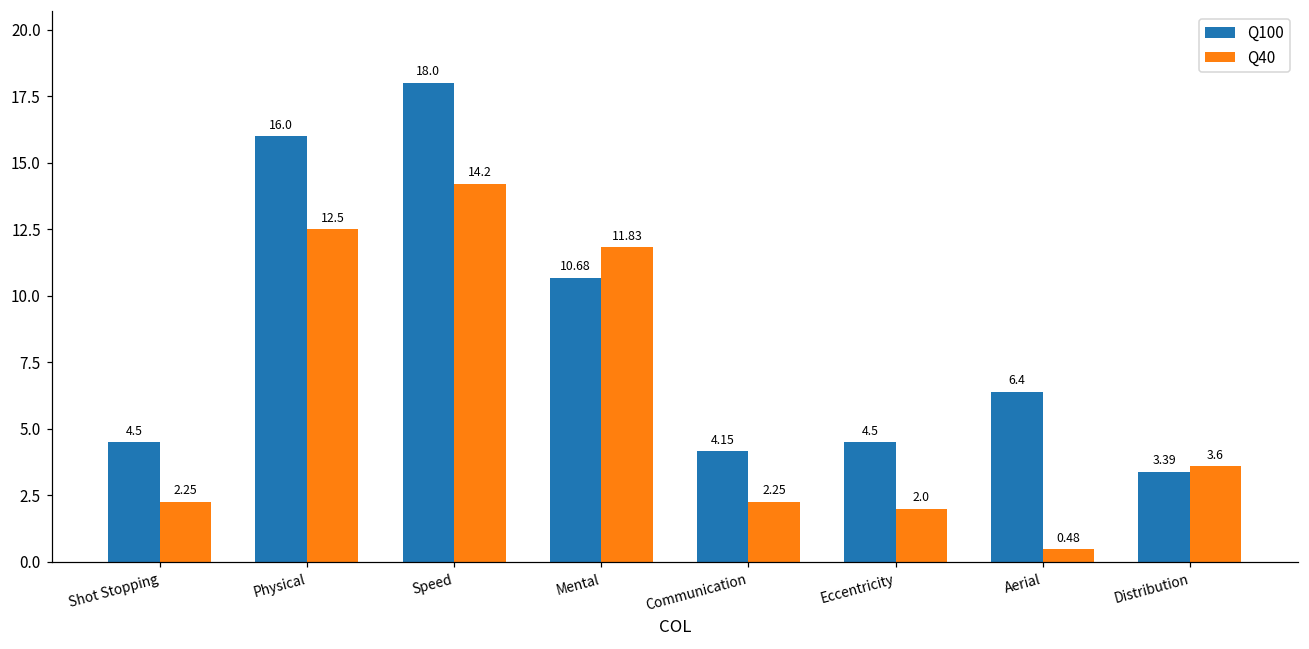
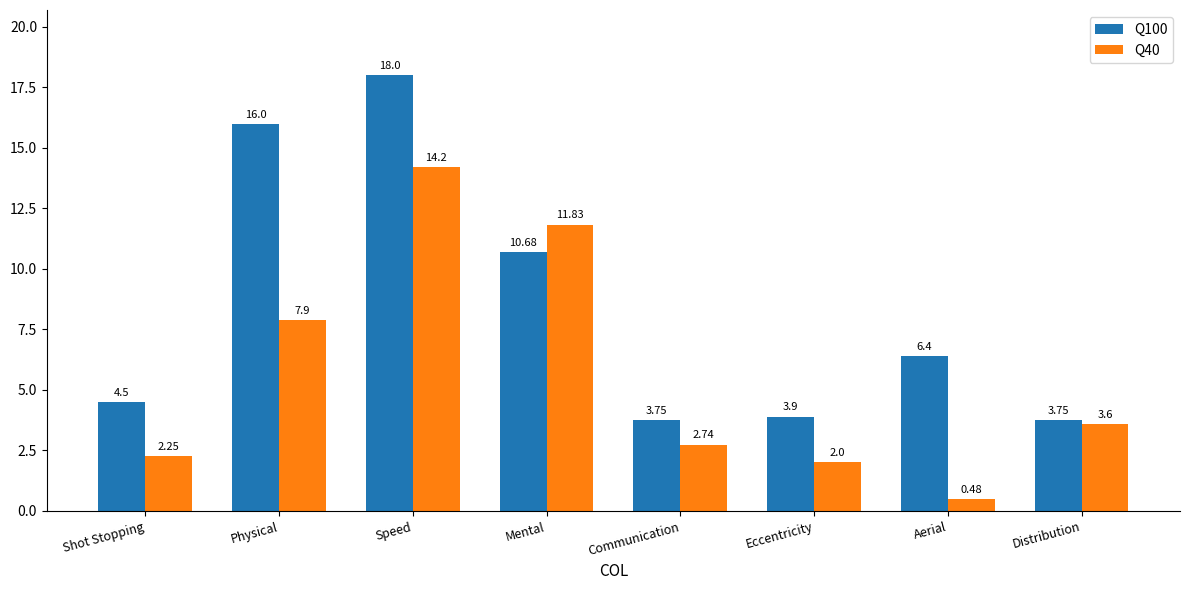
  {
    "Q100": {
      "Shot Stopping": 4.5,
      "Physical": 16.0,
      "Speed": 18.0,
      "Mental": 10.68,
-     "Communication": 4.15,
-     "Eccentricity": 4.5,
+     "Communication": 3.75,
+     "Eccentricity": 3.9,
      "Aerial": 6.4,
-     "Distribution": 3.39
+     "Distribution": 3.75
    },
    "Q40": {
      "Shot Stopping": 2.25,
-     "Physical": 12.5,
+     "Physical": 7.9,
      "Speed": 14.2,
      "Mental": 11.83,
-     "Communication": 2.25,
+     "Communication": 2.74,
      "Eccentricity": 2.0,
      "Aerial": 0.48,
      "Distribution": 3.6
    }
  }
